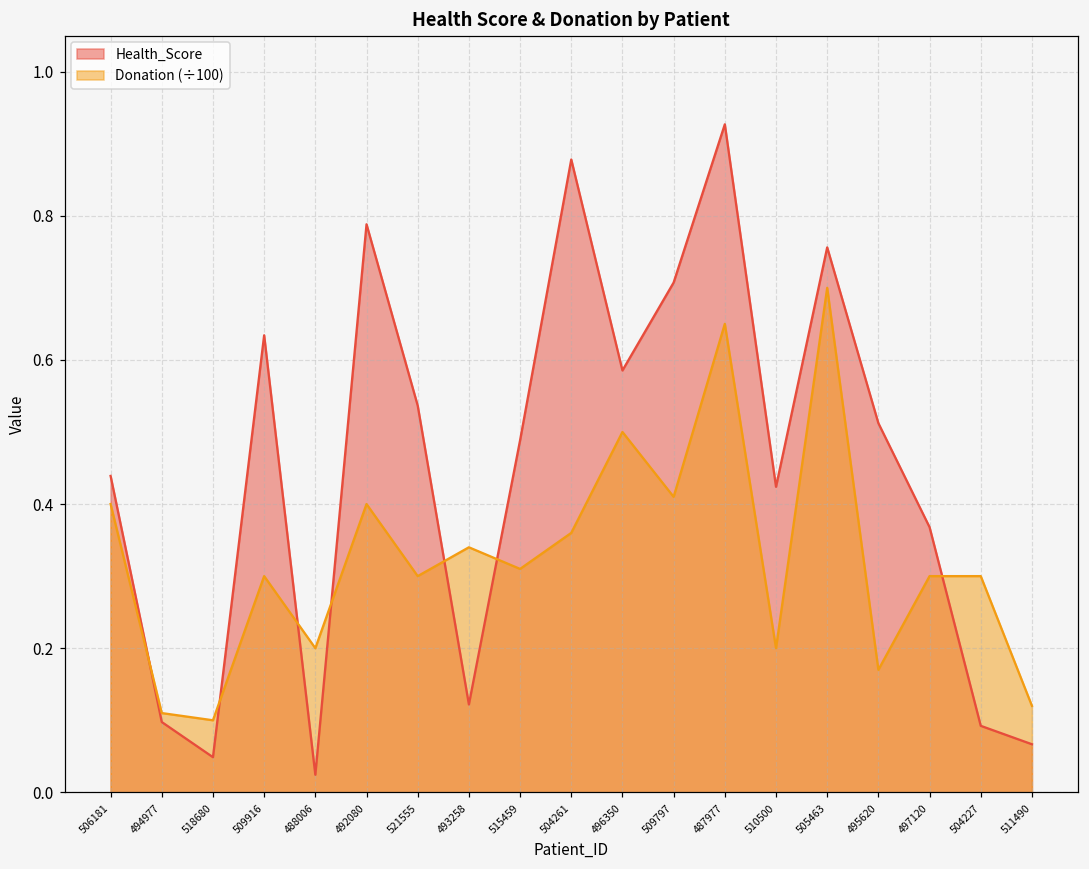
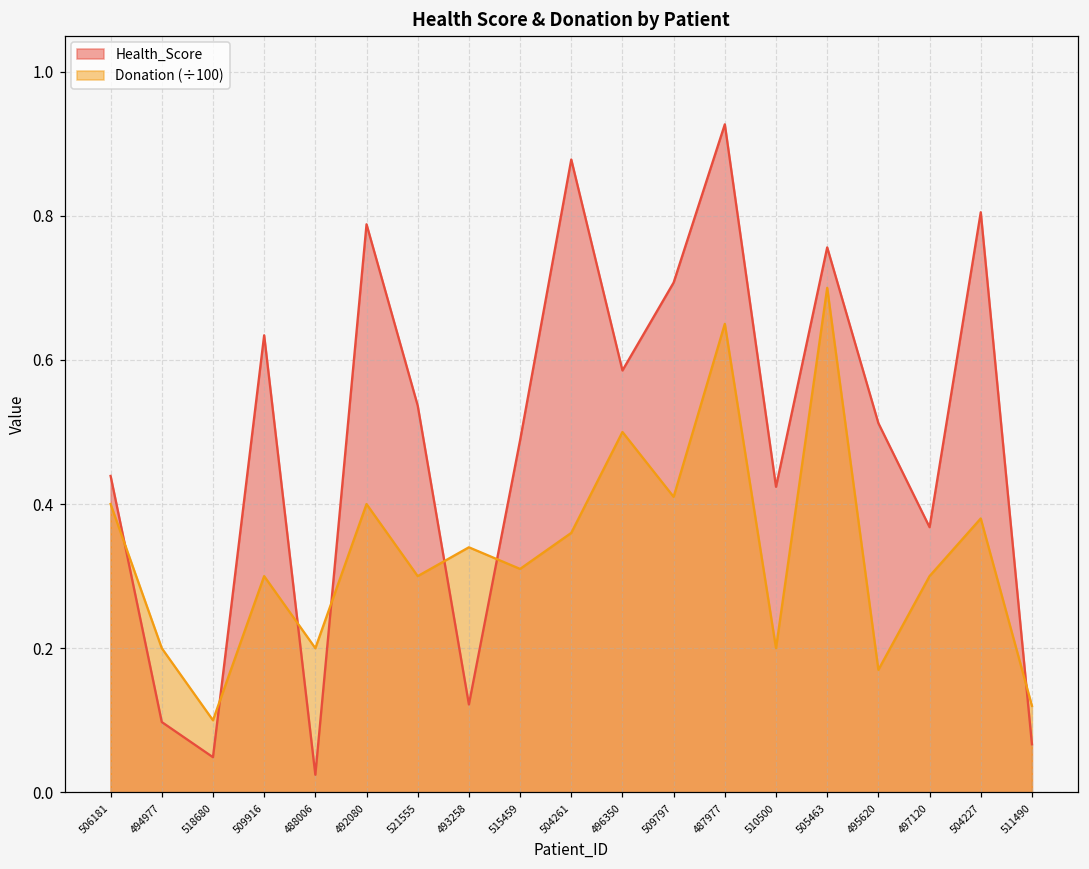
  {
    "Health_Score": {
      "506181": 0.44,
      "494977": 0.10,
      "518680": 0.05,
      "509916": 0.63,
      "488006": 0.02,
      "492080": 0.79,
      "521555": 0.54,
      "493258": 0.12,
      "515459": 0.49,
      "504261": 0.88,
      "496350": 0.59,
      "509797": 0.71,
      "487977": 0.93,
      "510500": 0.42,
      "505463": 0.76,
      "495620": 0.51,
      "497120": 0.37,
-     "504227": 0.09,
+     "504227": 0.80,
      "511490": 0.07
    },
    "Donation (÷100)": {
      "506181": 0.40,
-     "494977": 0.11,
+     "494977": 0.20,
      "518680": 0.10,
      "509916": 0.30,
      "488006": 0.20,
      "492080": 0.40,
      "521555": 0.30,
      "493258": 0.34,
      "515459": 0.31,
      "504261": 0.36,
      "496350": 0.50,
      "509797": 0.41,
      "487977": 0.65,
      "510500": 0.20,
      "505463": 0.70,
      "495620": 0.17,
      "497120": 0.30,
-     "504227": 0.30,
+     "504227": 0.38,
      "511490": 0.12
    }
  }
